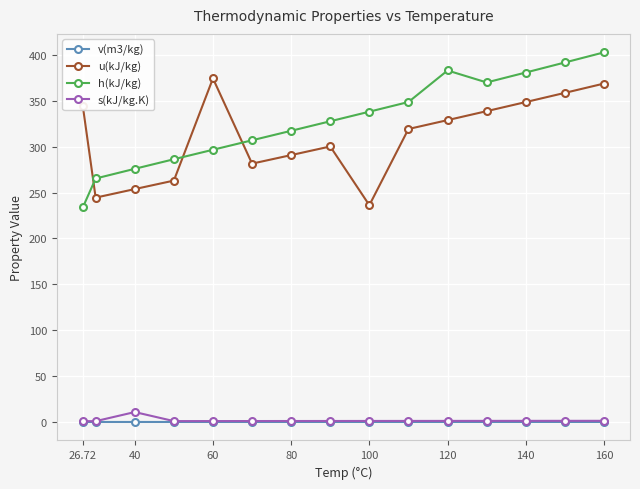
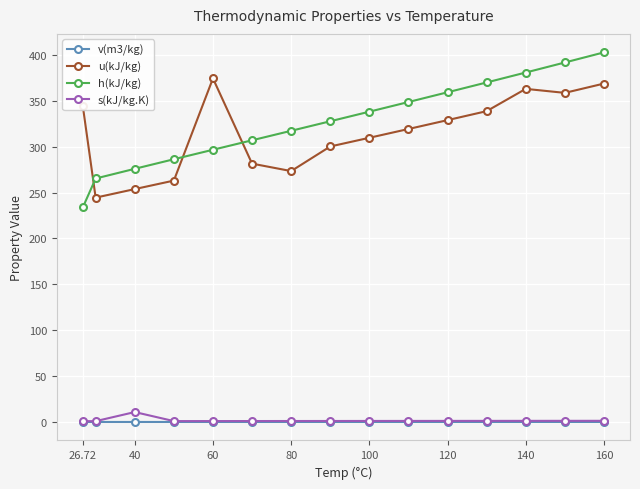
  {
    "v(m3/kg)": {
      "40": 0
    },
    "u(kJ/kg)": {
      "40": 250,
      "60": 370,
-     "80": 290,
-     "100": 240,
+     "80": 270,
+     "100": 310,
      "120": 330,
-     "140": 350,
+     "140": 360,
      "160": 370
    },
    "h(kJ/kg)": {
      "26.72": 230,
      "40": 280,
      "60": 300,
      "80": 320,
      "100": 340,
-     "120": 380,
+     "120": 360,
      "140": 380,
      "160": 400
    },
    "s(kJ/kg.K)": {
      "40": 10
    }
  }
